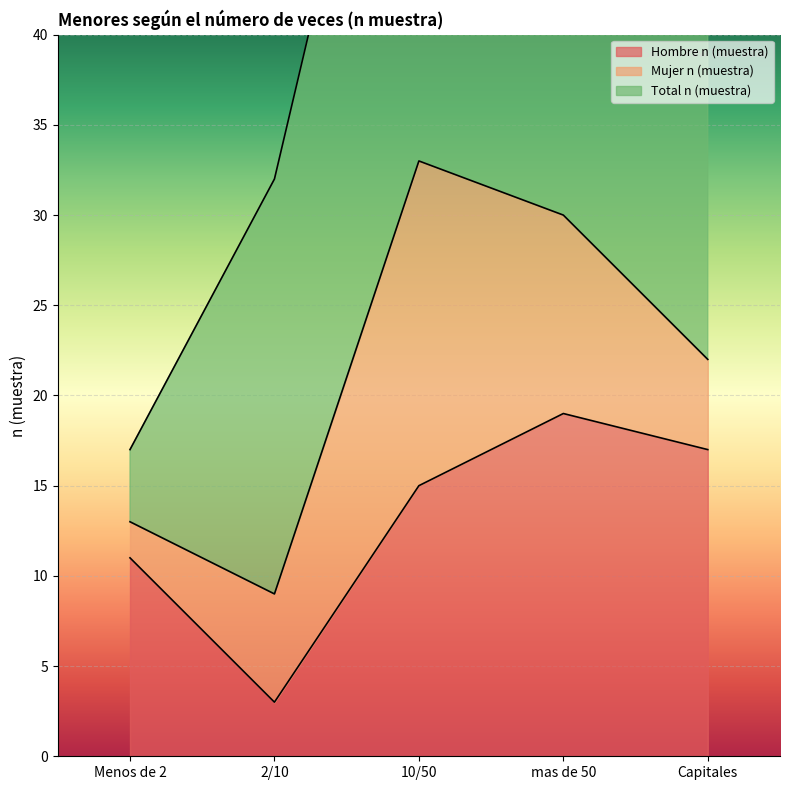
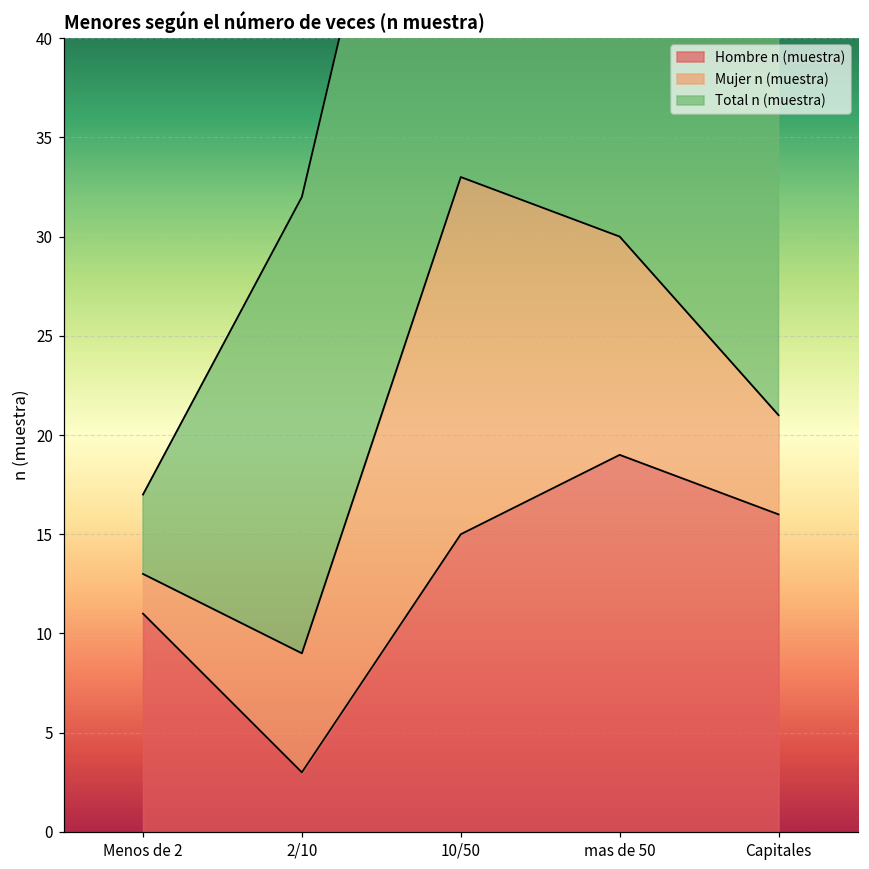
  {
    "Hombre n (muestra)": {
      "Menos de 2": 11,
      "2/10": 3,
      "10/50": 15,
      "mas de 50": 19,
-     "Capitales": 17
+     "Capitales": 16
    },
    "Mujer n (muestra)": {
      "Menos de 2": 2,
      "2/10": 6,
      "10/50": 18,
      "mas de 50": 11,
      "Capitales": 5
    },
    "Total n (muestra)": {
      "Menos de 2": 4,
      "2/10": 23
    }
  }
